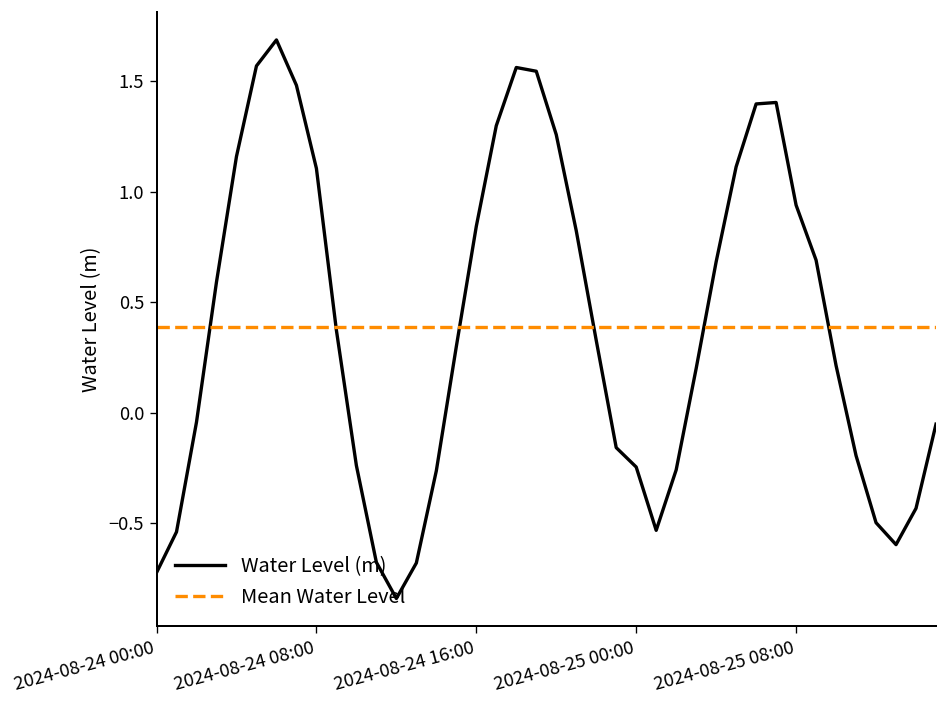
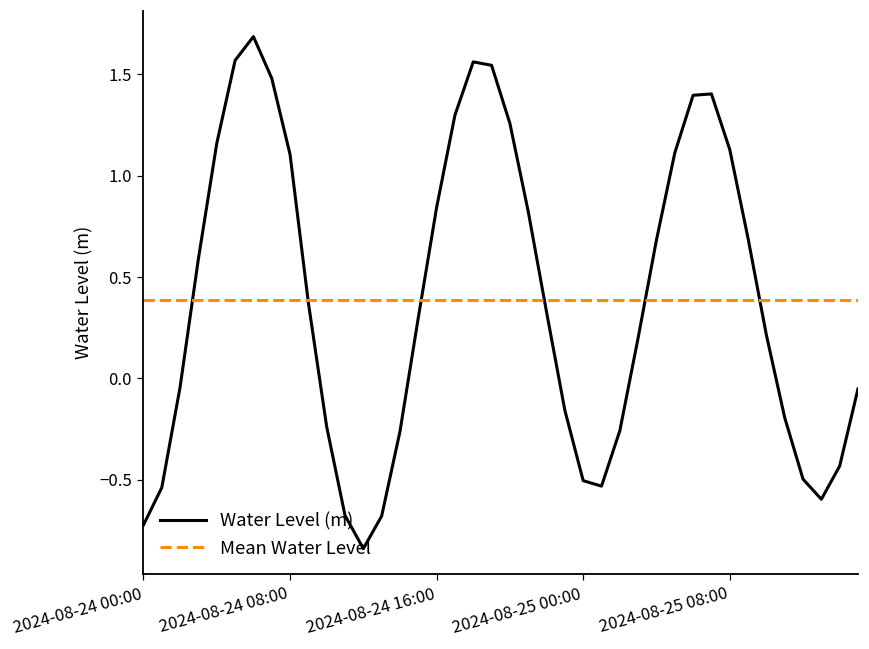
  {
    "2024-08-24 00:00": -0.72,
    "2024-08-24 08:00": 1.11,
    "2024-08-24 16:00": 0.84,
-   "2024-08-25 00:00": -0.25,
-   "2024-08-25 08:00": 0.94
+   "2024-08-25 00:00": -0.50,
+   "2024-08-25 08:00": 1.13
  }
